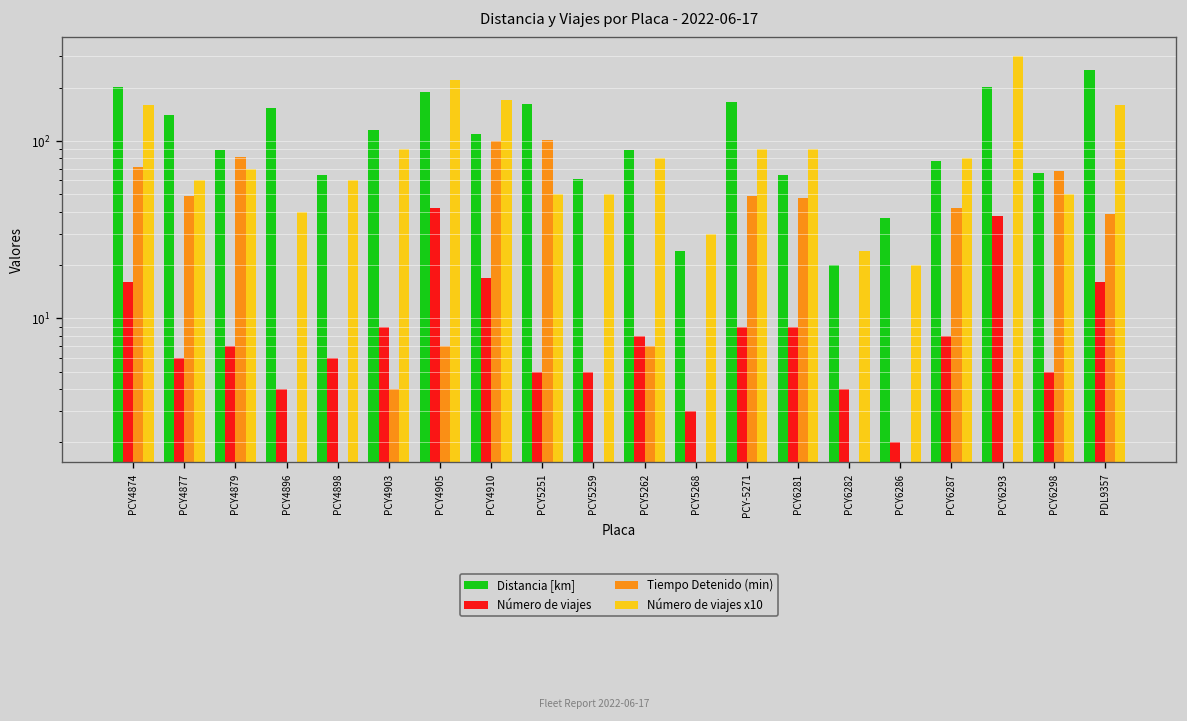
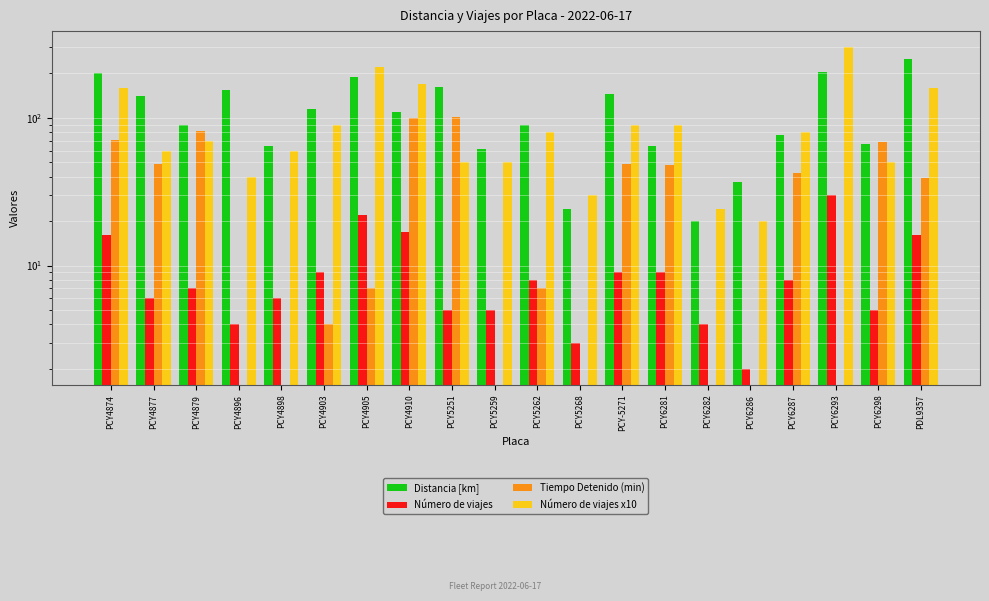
  {
    "Distancia [km]": {
      "PCY4874": 200,
      "PCY4877": 140,
      "PCY4879": 90,
      "PCY4896": 150,
      "PCY4898": 64,
      "PCY4903": 120,
      "PCY4905": 190,
      "PCY4910": 110,
      "PCY5251": 160,
      "PCY5259": 61,
      "PCY5262": 90,
      "PCY5268": 24,
-     "PCY-5271": 170,
+     "PCY-5271": 150,
      "PCY6281": 64,
      "PCY6282": 20,
      "PCY6286": 37,
      "PCY6287": 80,
      "PCY6293": 200,
      "PCY6298": 70,
      "PDL9357": 250
    },
    "Número de viajes": {
      "PCY4874": 16,
      "PCY4877": 6,
      "PCY4879": 7,
      "PCY4896": 4,
      "PCY4898": 6,
      "PCY4903": 9,
-     "PCY4905": 42,
+     "PCY4905": 22,
      "PCY4910": 17,
      "PCY5251": 5,
      "PCY5259": 5,
      "PCY5262": 8,
      "PCY5268": 3,
      "PCY-5271": 9,
      "PCY6281": 9,
      "PCY6282": 4,
      "PCY6286": 2,
      "PCY6287": 8,
-     "PCY6293": 38,
+     "PCY6293": 30,
      "PCY6298": 5,
      "PDL9357": 16
    },
    "Tiempo Detenido (min)": {
      "PCY4874": 70,
      "PCY4877": 49,
      "PCY4879": 80,
      "PCY4903": 4,
      "PCY4905": 7,
      "PCY4910": 100,
      "PCY5251": 100,
      "PCY5262": 7,
      "PCY-5271": 49,
      "PCY6281": 48,
      "PCY6287": 42,
      "PCY6298": 70,
      "PDL9357": 39
    },
    "Número de viajes x10": {
      "PCY4874": 160,
      "PCY4877": 60,
      "PCY4879": 70,
      "PCY4896": 40,
      "PCY4898": 60,
      "PCY4903": 90,
      "PCY4905": 220,
      "PCY4910": 170,
      "PCY5251": 50,
      "PCY5259": 50,
      "PCY5262": 80,
      "PCY5268": 30,
      "PCY-5271": 90,
      "PCY6281": 90,
      "PCY6282": 24,
      "PCY6286": 20,
      "PCY6287": 80,
      "PCY6293": 300,
      "PCY6298": 50,
      "PDL9357": 160
    }
  }
